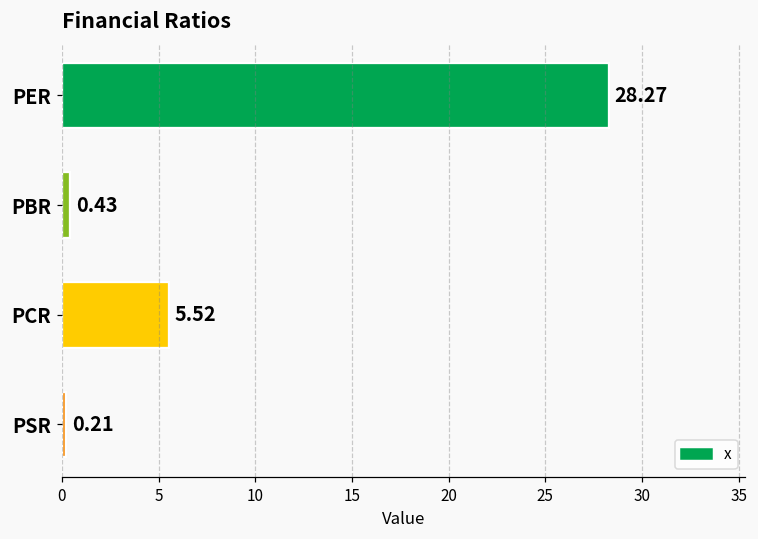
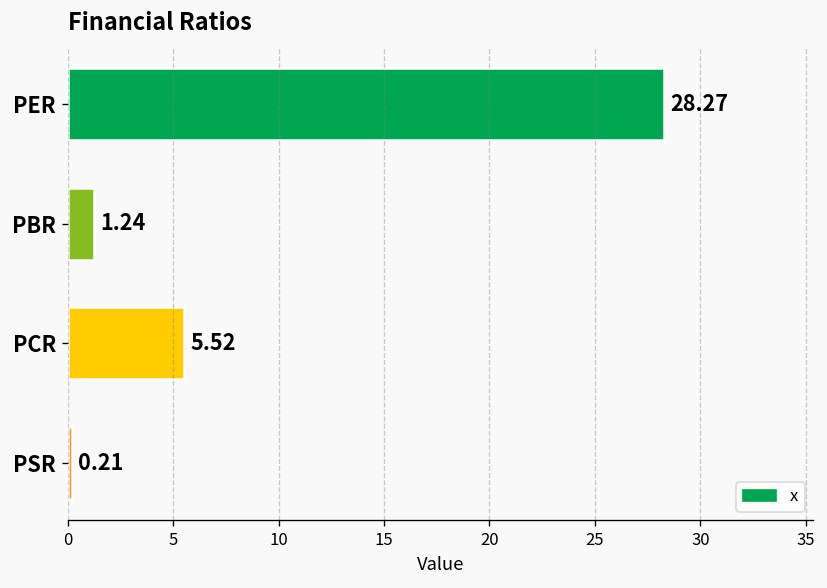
  {
    "PER": 28.27,
-   "PBR": 0.43,
+   "PBR": 1.24,
    "PCR": 5.52,
    "PSR": 0.21
  }
